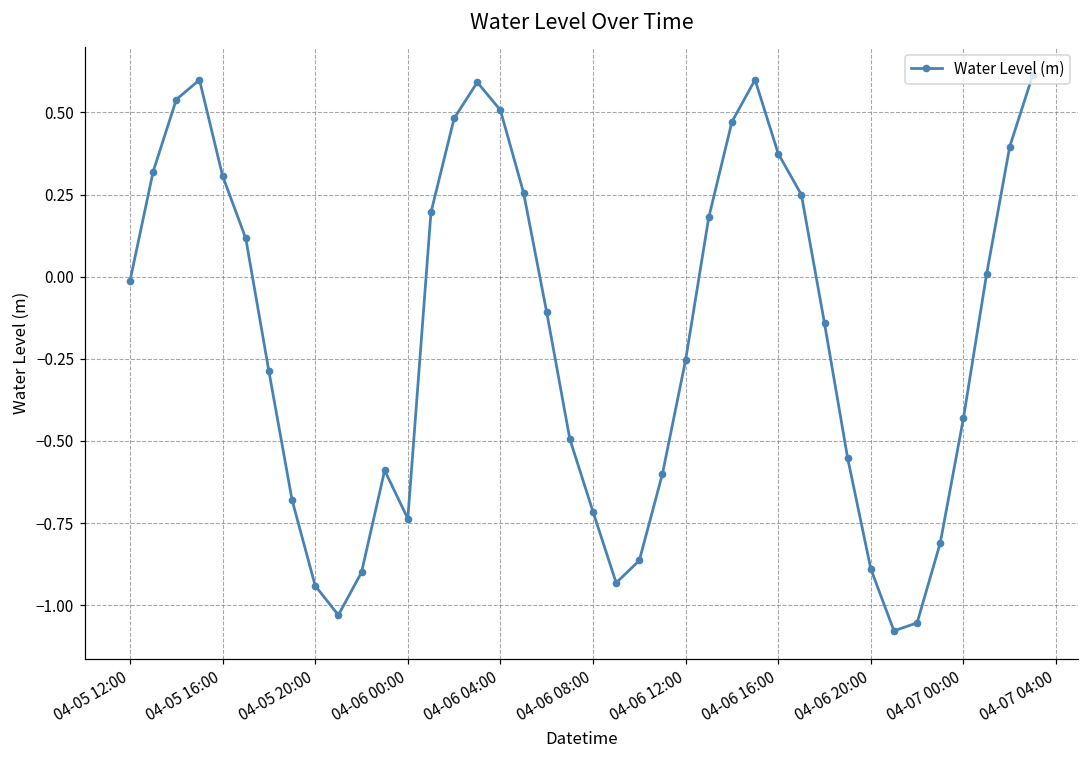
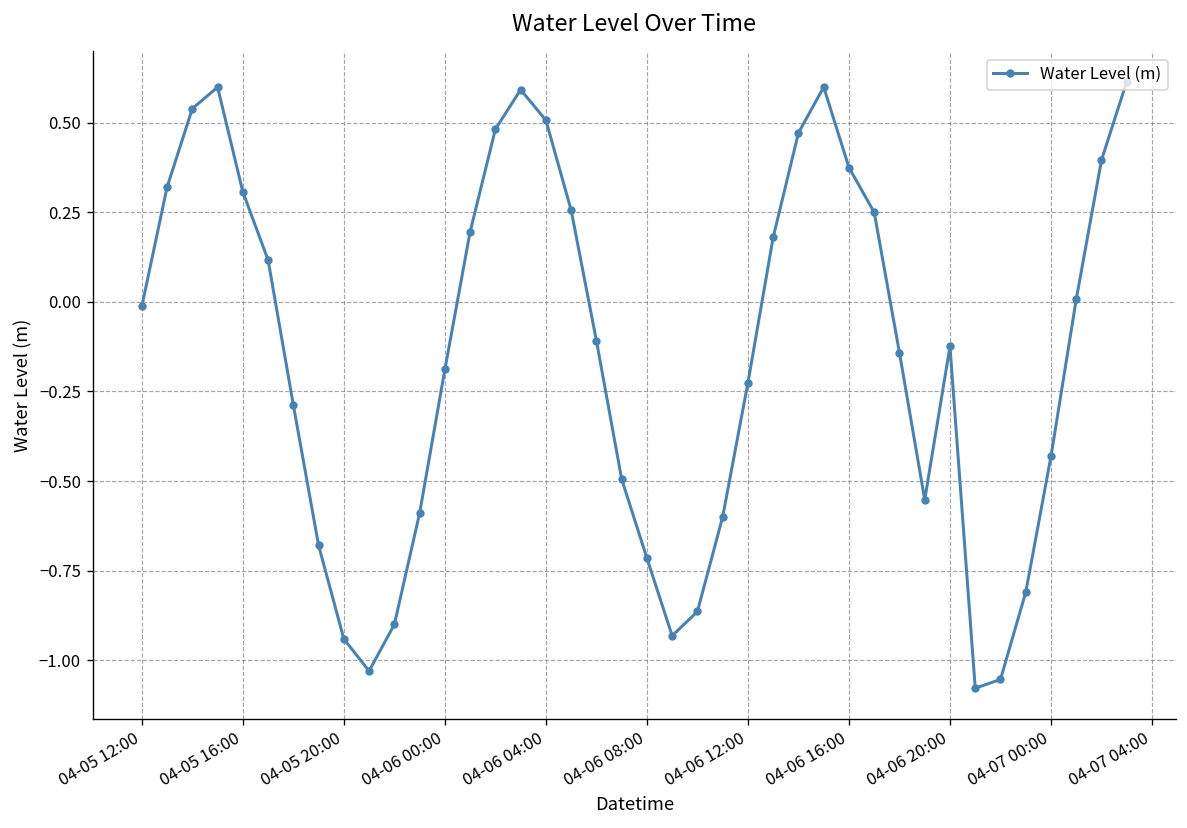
  {
    "04-05 12:00": -0.01,
    "04-05 16:00": 0.31,
    "04-05 20:00": -0.94,
-   "04-06 00:00": -0.74,
+   "04-06 00:00": -0.19,
    "04-06 04:00": 0.51,
    "04-06 08:00": -0.72,
-   "04-06 12:00": -0.25,
+   "04-06 12:00": -0.23,
    "04-06 16:00": 0.37,
-   "04-06 20:00": -0.89,
+   "04-06 20:00": -0.12,
    "04-07 00:00": -0.43
  }
